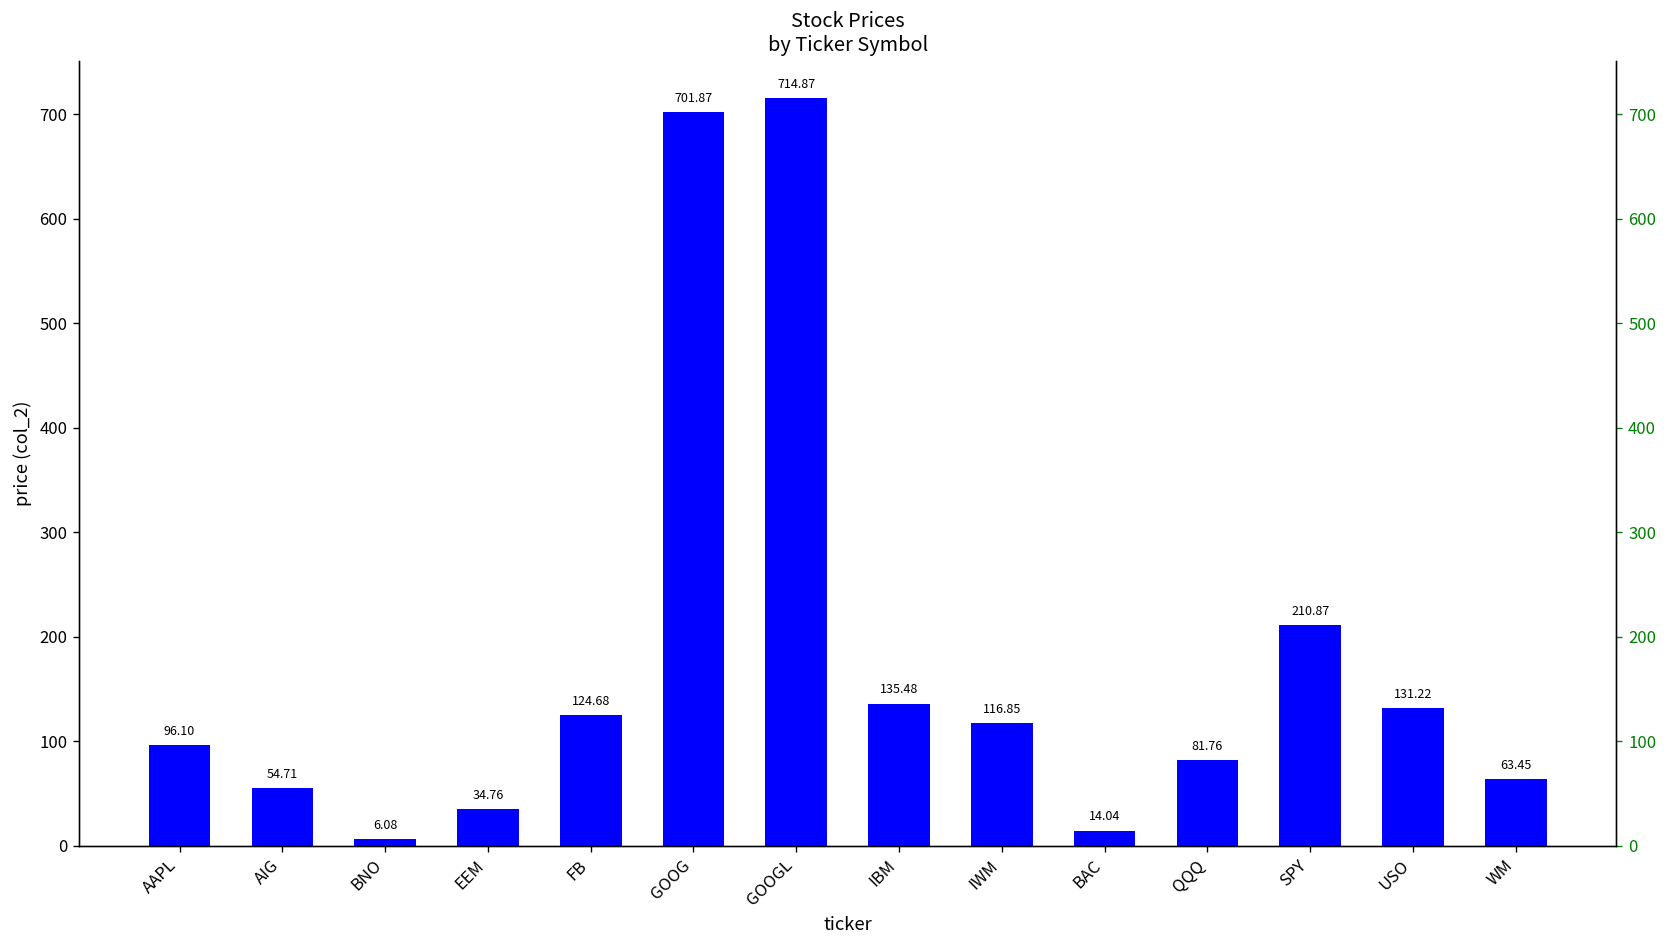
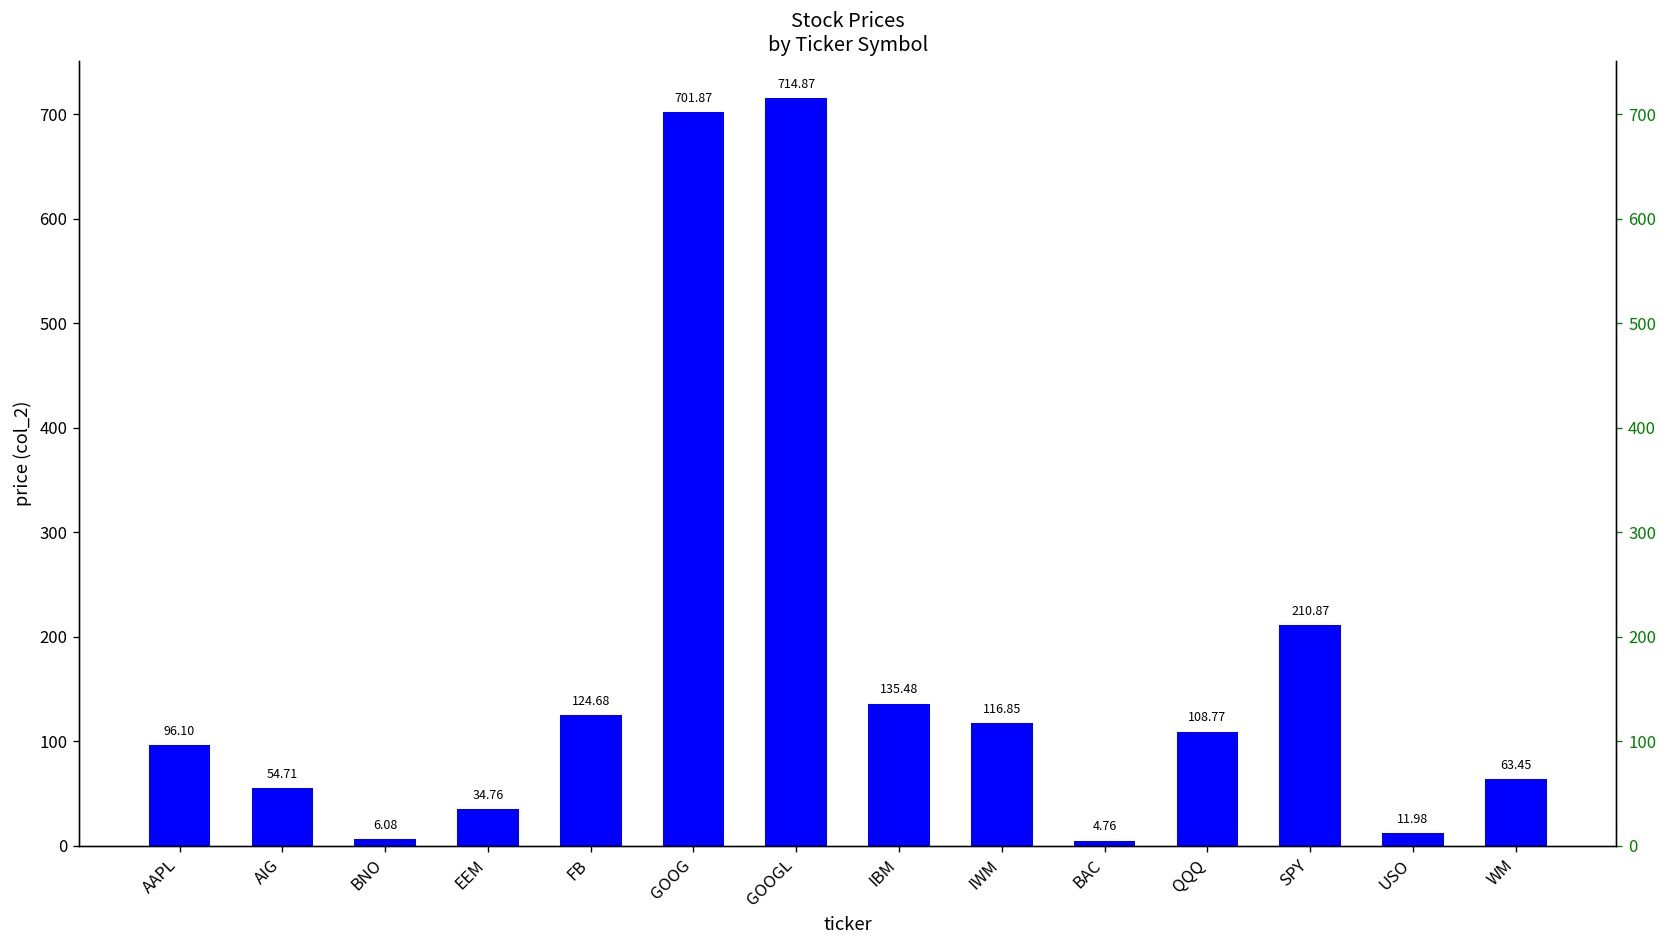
  {
    "AAPL": 96.10,
    "AIG": 54.71,
    "BNO": 6.08,
    "EEM": 34.76,
    "FB": 124.68,
    "GOOG": 701.87,
    "GOOGL": 714.87,
    "IBM": 135.48,
    "IWM": 116.85,
-   "BAC": 14.04,
-   "QQQ": 81.76,
+   "BAC": 4.76,
+   "QQQ": 108.77,
    "SPY": 210.87,
-   "USO": 131.22,
+   "USO": 11.98,
    "WM": 63.45
  }
